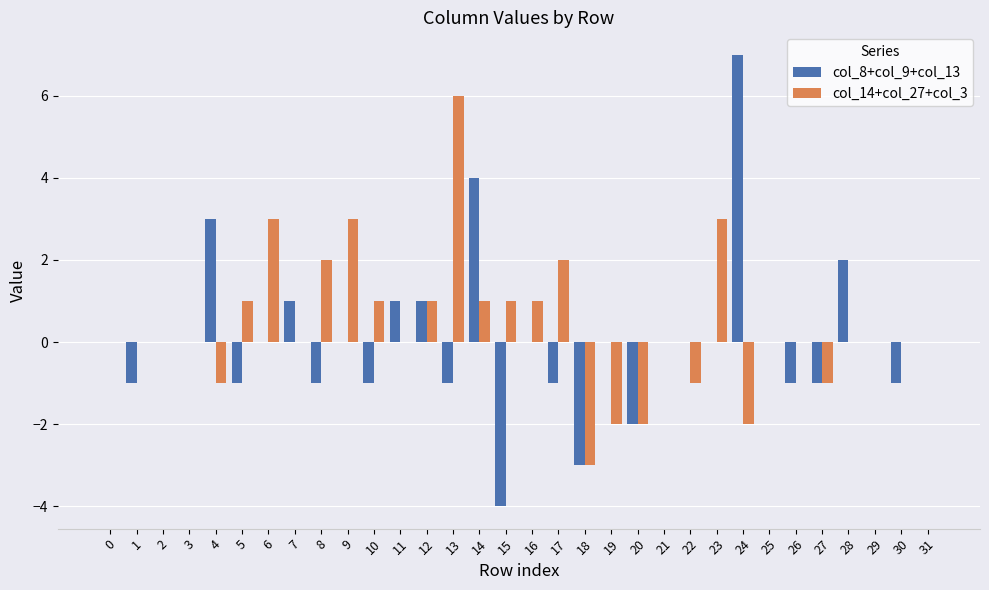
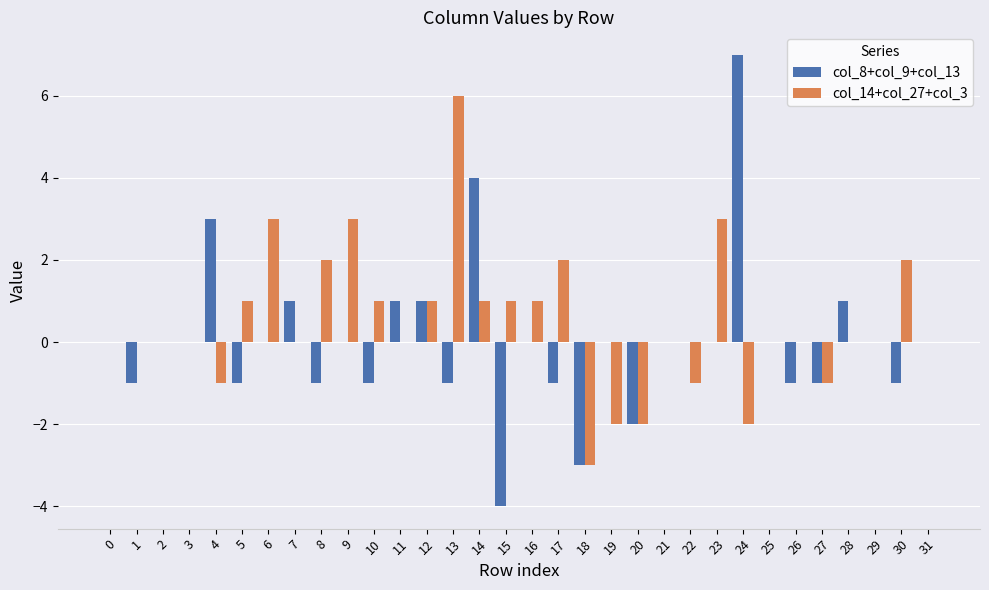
  {
    "col_8+col_9+col_13": {
      "0": 0,
      "1": -1,
      "2": 0,
      "3": 0,
      "4": 3,
      "5": -1,
      "6": 0,
      "7": 1,
      "8": -1,
      "9": 0,
      "10": -1,
      "11": 1,
      "12": 1,
      "13": -1,
      "14": 4,
      "15": -4,
      "16": 0,
      "17": -1,
      "18": -3,
      "19": 0,
      "20": -2,
      "21": 0,
      "22": 0,
      "23": 0,
      "24": 7,
      "25": 0,
      "26": -1,
      "27": -1,
-     "28": 2,
+     "28": 1,
      "29": 0,
      "30": -1,
      "31": 0
    },
    "col_14+col_27+col_3": {
      "0": 0,
      "1": 0,
      "2": 0,
      "3": 0,
      "4": -1,
      "5": 1,
      "6": 3,
      "7": 0,
      "8": 2,
      "9": 3,
      "10": 1,
      "11": 0,
      "12": 1,
      "13": 6,
      "14": 1,
      "15": 1,
      "16": 1,
      "17": 2,
      "18": -3,
      "19": -2,
      "20": -2,
      "21": 0,
      "22": -1,
      "23": 3,
      "24": -2,
      "25": 0,
      "26": 0,
      "27": -1,
      "28": 0,
      "29": 0,
-     "30": 0,
+     "30": 2,
      "31": 0
    }
  }
